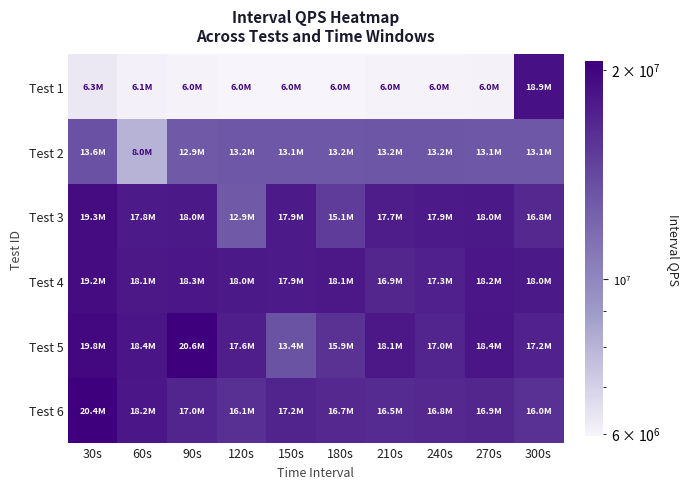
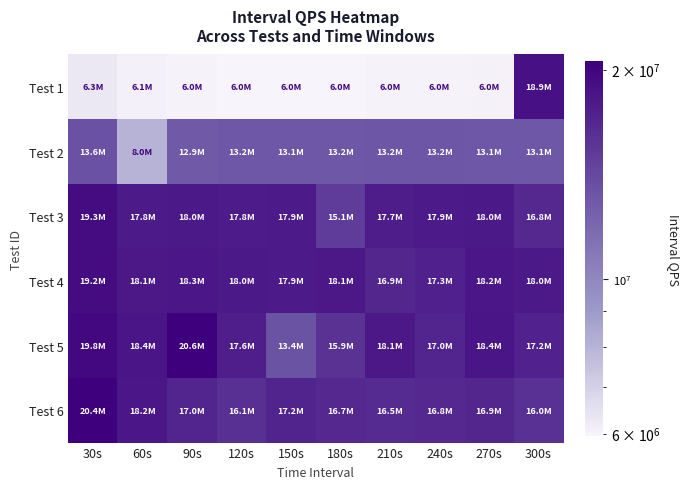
  {
    "Test 1": {
      "30s": "6.3M",
      "60s": "6.1M",
      "90s": "6.0M",
      "120s": "6.0M",
      "150s": "6.0M",
      "180s": "6.0M",
      "210s": "6.0M",
      "240s": "6.0M",
      "270s": "6.0M",
      "300s": "18.9M"
    },
    "Test 2": {
      "30s": "13.6M",
      "60s": "8.0M",
      "90s": "12.9M",
      "120s": "13.2M",
      "150s": "13.1M",
      "180s": "13.2M",
      "210s": "13.2M",
      "240s": "13.2M",
      "270s": "13.1M",
      "300s": "13.1M"
    },
    "Test 3": {
      "30s": "19.3M",
      "60s": "17.8M",
      "90s": "18.0M",
-     "120s": "12.9M",
+     "120s": "17.8M",
      "150s": "17.9M",
      "180s": "15.1M",
      "210s": "17.7M",
      "240s": "17.9M",
      "270s": "18.0M",
      "300s": "16.8M"
    },
    "Test 4": {
      "30s": "19.2M",
      "60s": "18.1M",
      "90s": "18.3M",
      "120s": "18.0M",
      "150s": "17.9M",
      "180s": "18.1M",
      "210s": "16.9M",
      "240s": "17.3M",
      "270s": "18.2M",
      "300s": "18.0M"
    },
    "Test 5": {
      "30s": "19.8M",
      "60s": "18.4M",
      "90s": "20.6M",
      "120s": "17.6M",
      "150s": "13.4M",
      "180s": "15.9M",
      "210s": "18.1M",
      "240s": "17.0M",
      "270s": "18.4M",
      "300s": "17.2M"
    },
    "Test 6": {
      "30s": "20.4M",
      "60s": "18.2M",
      "90s": "17.0M",
      "120s": "16.1M",
      "150s": "17.2M",
      "180s": "16.7M",
      "210s": "16.5M",
      "240s": "16.8M",
      "270s": "16.9M",
      "300s": "16.0M"
    }
  }
